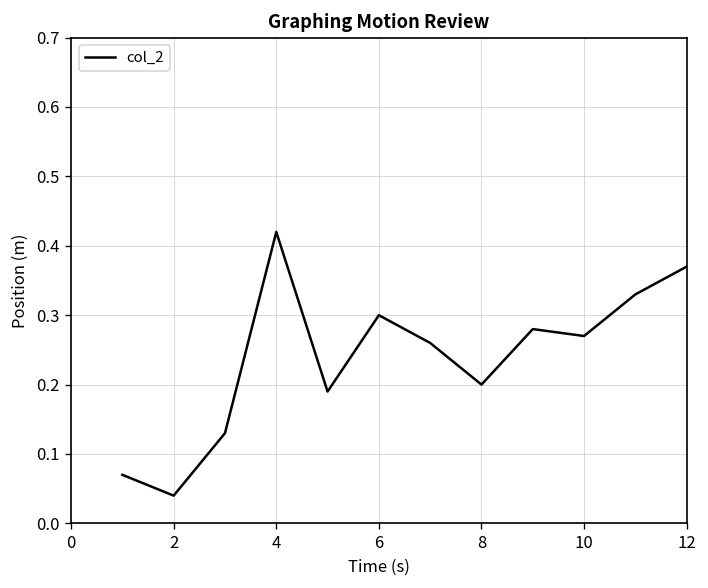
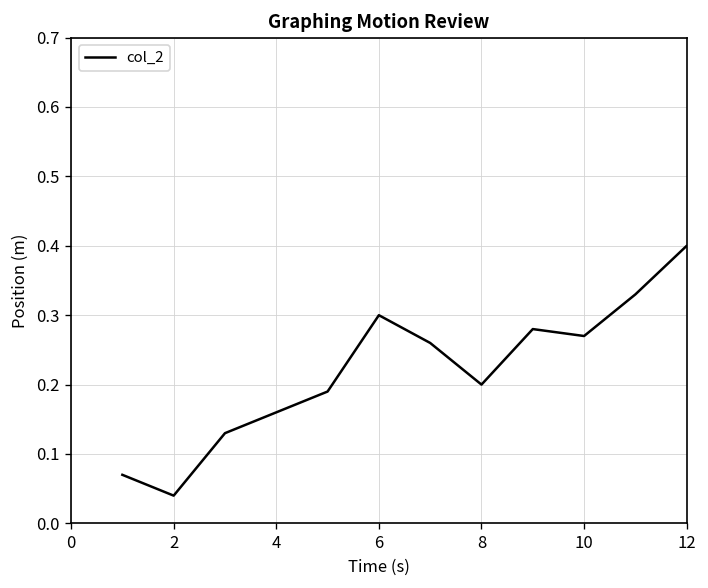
  {
    "2": 0.04,
-   "4": 0.42,
+   "4": 0.16,
    "6": 0.30,
    "8": 0.20,
    "10": 0.27,
-   "12": 0.37
+   "12": 0.40
  }
